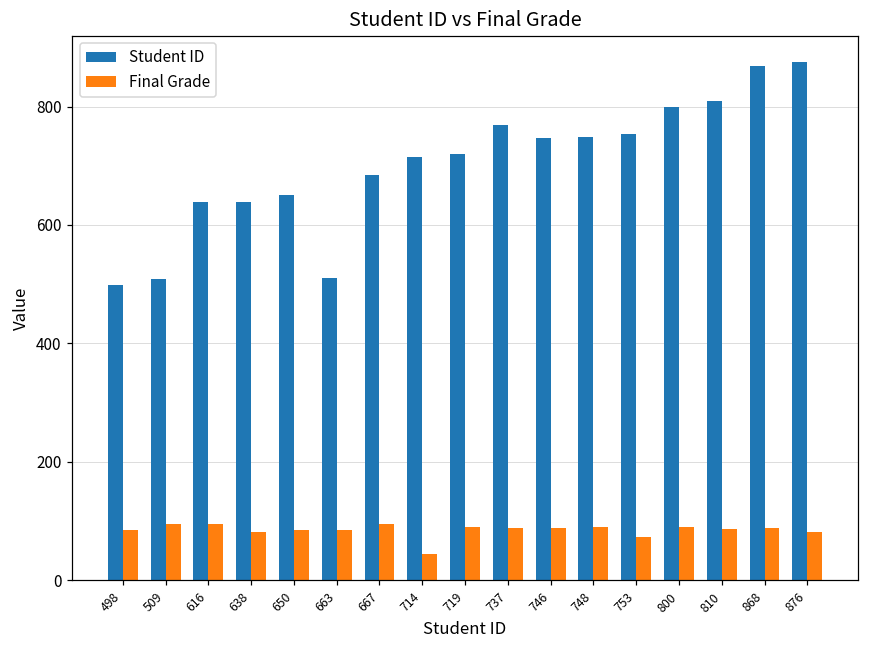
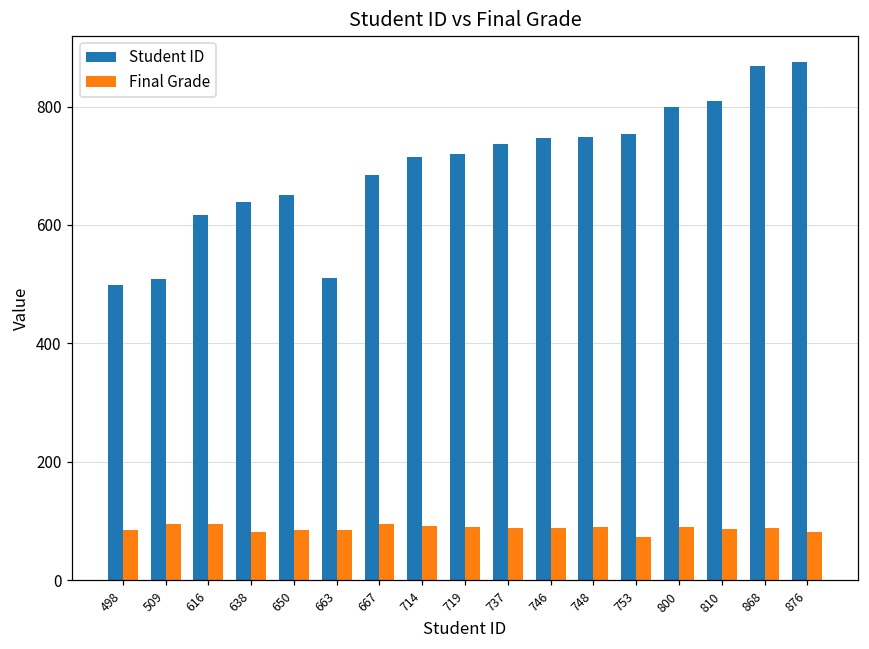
  {
    "Student ID": {
      "498": 500,
      "509": 510,
-     "616": 640,
+     "616": 620,
      "638": 640,
      "650": 650,
      "663": 510,
      "667": 680,
      "714": 710,
      "719": 720,
-     "737": 770,
+     "737": 740,
      "746": 750,
      "748": 750,
      "753": 750,
      "800": 800,
      "810": 810,
      "868": 870,
      "876": 880
    },
    "Final Grade": {
      "498": 80,
      "509": 100,
      "616": 100,
      "638": 80,
      "650": 80,
      "663": 90,
      "667": 100,
-     "714": 40,
+     "714": 90,
      "719": 90,
      "737": 90,
      "746": 90,
      "748": 90,
      "753": 70,
      "800": 90,
      "810": 90,
      "868": 90,
      "876": 80
    }
  }
